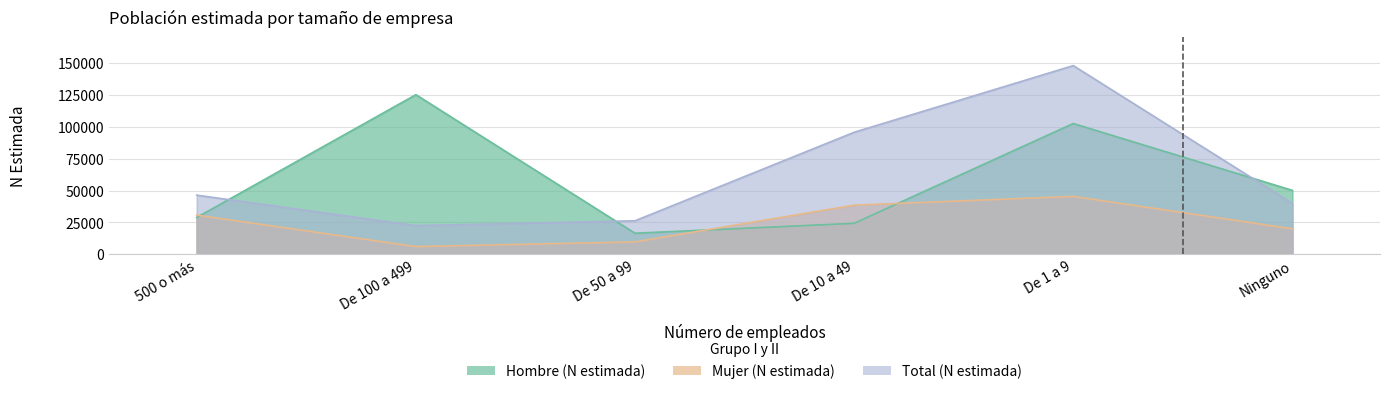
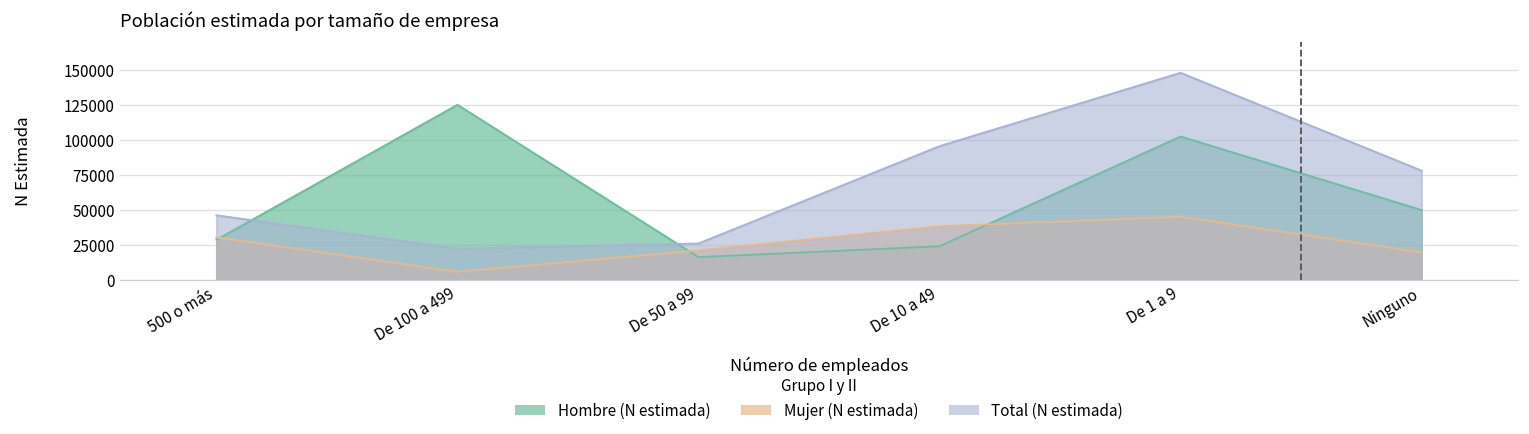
  {
    "Hombre (N estimada)": {
      "De 100 a 499": 125000,
      "De 50 a 99": 17000,
      "De 10 a 49": 24000,
      "De 1 a 9": 103000,
      "Ninguno": 50000
    },
    "Mujer (N estimada)": {
      "De 100 a 499": 6000,
-     "De 50 a 99": 10000,
+     "De 50 a 99": 21000,
      "De 10 a 49": 39000,
      "De 1 a 9": 45000,
      "Ninguno": 20000
    },
    "Total (N estimada)": {
      "500 o más": 46000,
      "De 100 a 499": 22000,
      "De 50 a 99": 26000,
      "De 10 a 49": 96000,
      "De 1 a 9": 148000,
-     "Ninguno": 40000
+     "Ninguno": 78000
    }
  }
